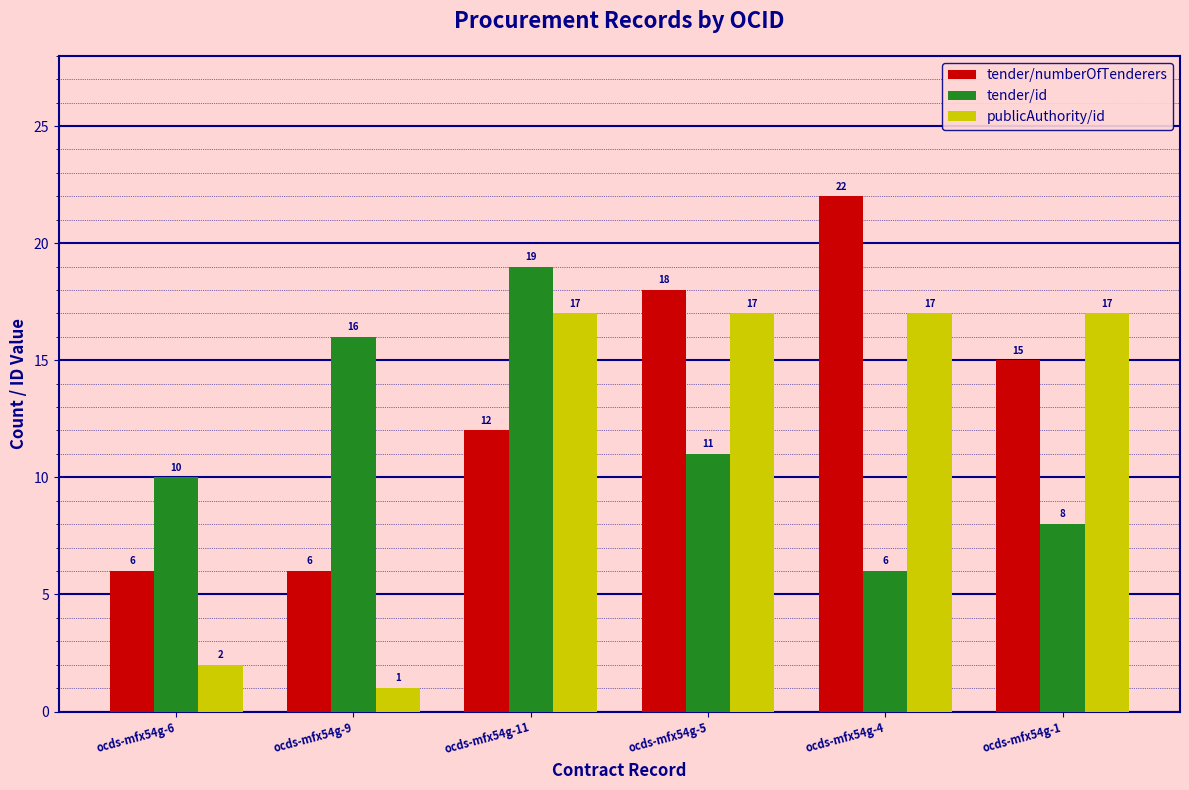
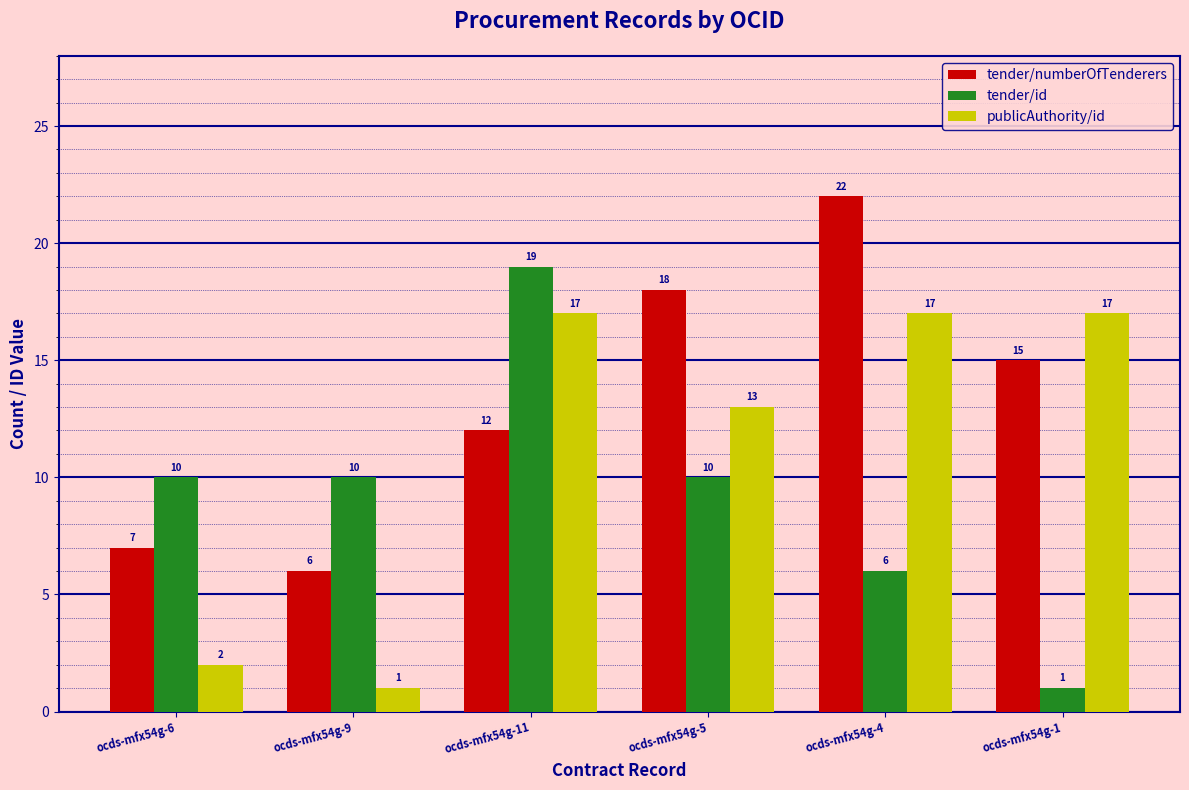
  {
    "tender/numberOfTenderers": {
-     "ocds-mfx54g-6": 6,
+     "ocds-mfx54g-6": 7,
      "ocds-mfx54g-9": 6,
      "ocds-mfx54g-11": 12,
      "ocds-mfx54g-5": 18,
      "ocds-mfx54g-4": 22,
      "ocds-mfx54g-1": 15
    },
    "tender/id": {
      "ocds-mfx54g-6": 10,
-     "ocds-mfx54g-9": 16,
+     "ocds-mfx54g-9": 10,
      "ocds-mfx54g-11": 19,
-     "ocds-mfx54g-5": 11,
+     "ocds-mfx54g-5": 10,
      "ocds-mfx54g-4": 6,
-     "ocds-mfx54g-1": 8
+     "ocds-mfx54g-1": 1
    },
    "publicAuthority/id": {
      "ocds-mfx54g-6": 2,
      "ocds-mfx54g-9": 1,
      "ocds-mfx54g-11": 17,
-     "ocds-mfx54g-5": 17,
+     "ocds-mfx54g-5": 13,
      "ocds-mfx54g-4": 17,
      "ocds-mfx54g-1": 17
    }
  }
